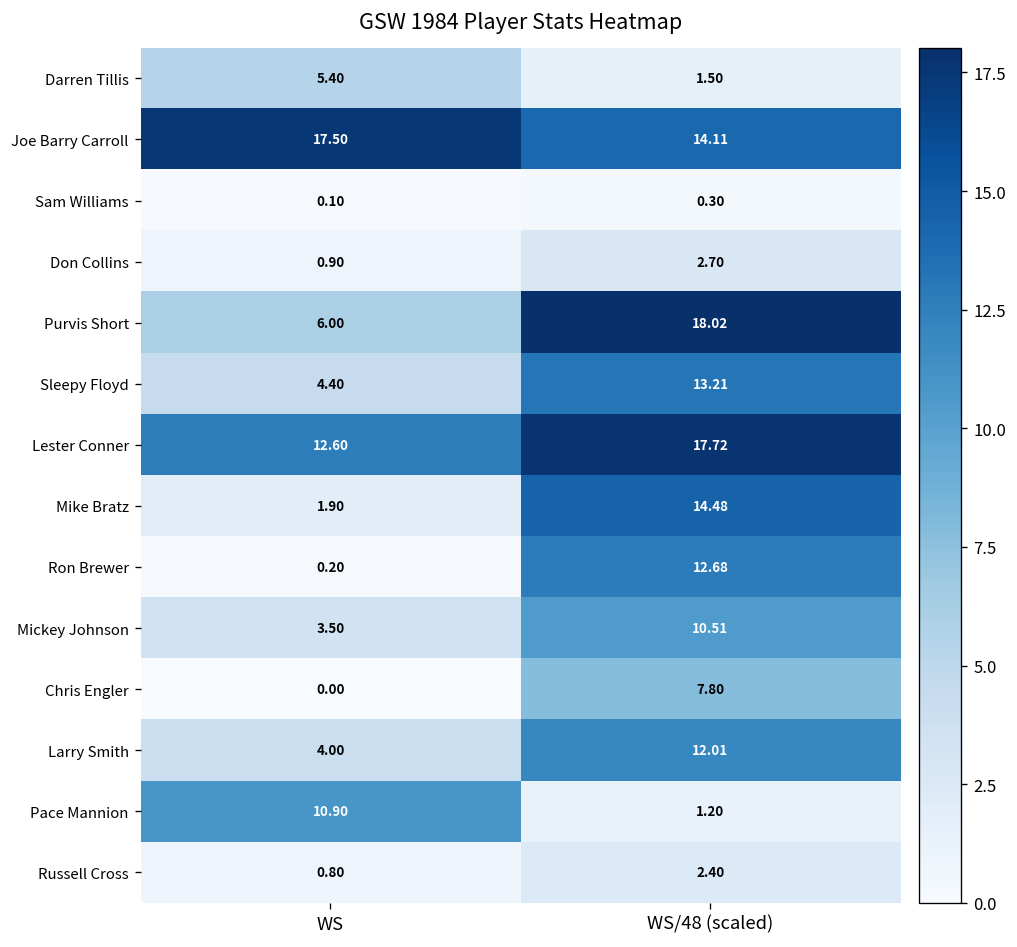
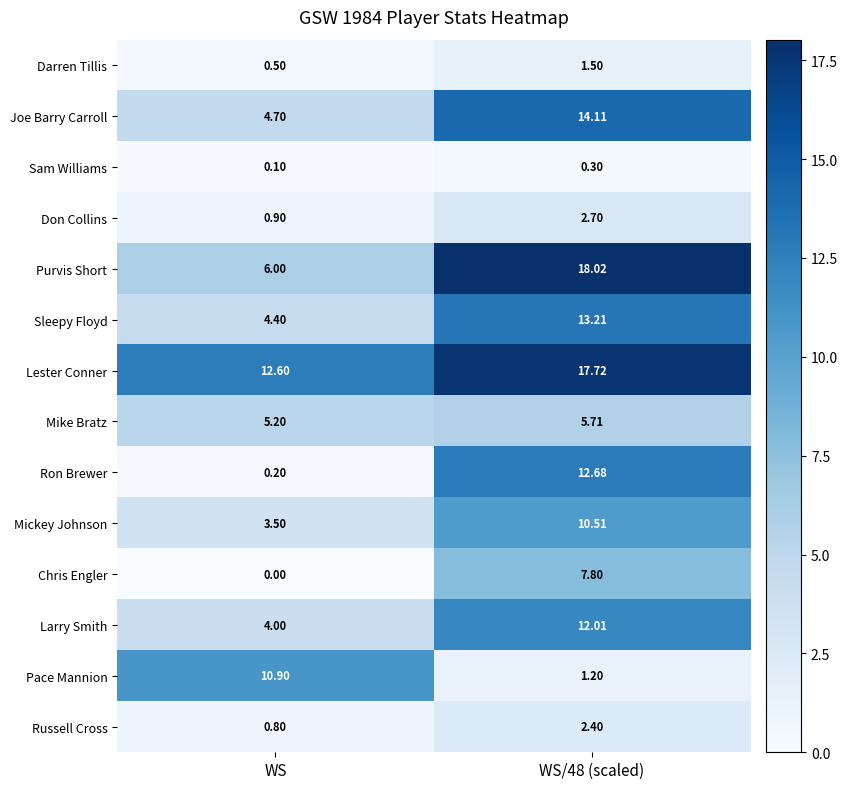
  {
    "Darren Tillis": {
-     "WS": 5.40,
+     "WS": 0.50,
      "WS/48 (scaled)": 1.50
    },
    "Joe Barry Carroll": {
-     "WS": 17.50,
+     "WS": 4.70,
      "WS/48 (scaled)": 14.11
    },
    "Sam Williams": {
      "WS": 0.10,
      "WS/48 (scaled)": 0.30
    },
    "Don Collins": {
      "WS": 0.90,
      "WS/48 (scaled)": 2.70
    },
    "Purvis Short": {
      "WS": 6.00,
      "WS/48 (scaled)": 18.02
    },
    "Sleepy Floyd": {
      "WS": 4.40,
      "WS/48 (scaled)": 13.21
    },
    "Lester Conner": {
      "WS": 12.60,
      "WS/48 (scaled)": 17.72
    },
    "Mike Bratz": {
-     "WS": 1.90,
-     "WS/48 (scaled)": 14.48
+     "WS": 5.20,
+     "WS/48 (scaled)": 5.71
    },
    "Ron Brewer": {
      "WS": 0.20,
      "WS/48 (scaled)": 12.68
    },
    "Mickey Johnson": {
      "WS": 3.50,
      "WS/48 (scaled)": 10.51
    },
    "Chris Engler": {
      "WS": 0.00,
      "WS/48 (scaled)": 7.80
    },
    "Larry Smith": {
      "WS": 4.00,
      "WS/48 (scaled)": 12.01
    },
    "Pace Mannion": {
      "WS": 10.90,
      "WS/48 (scaled)": 1.20
    },
    "Russell Cross": {
      "WS": 0.80,
      "WS/48 (scaled)": 2.40
    }
  }
